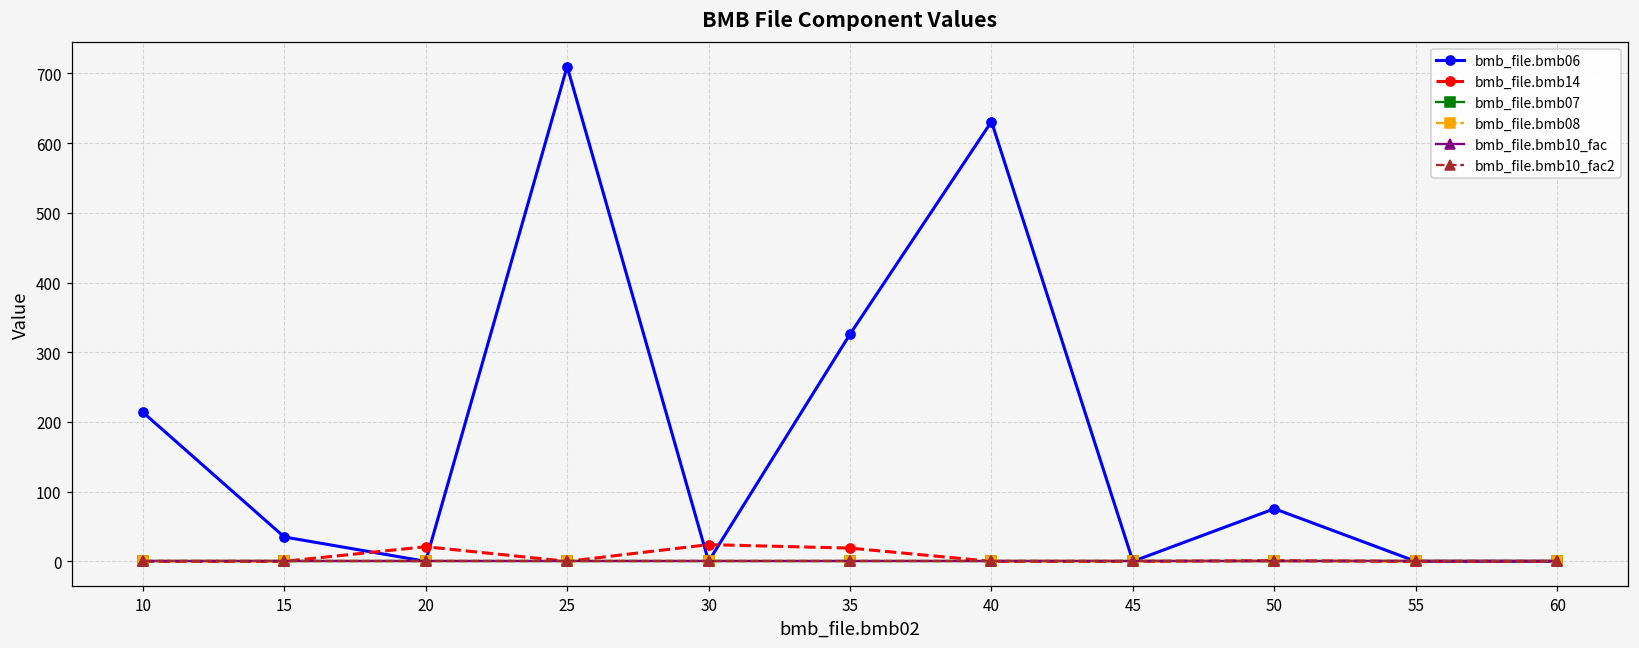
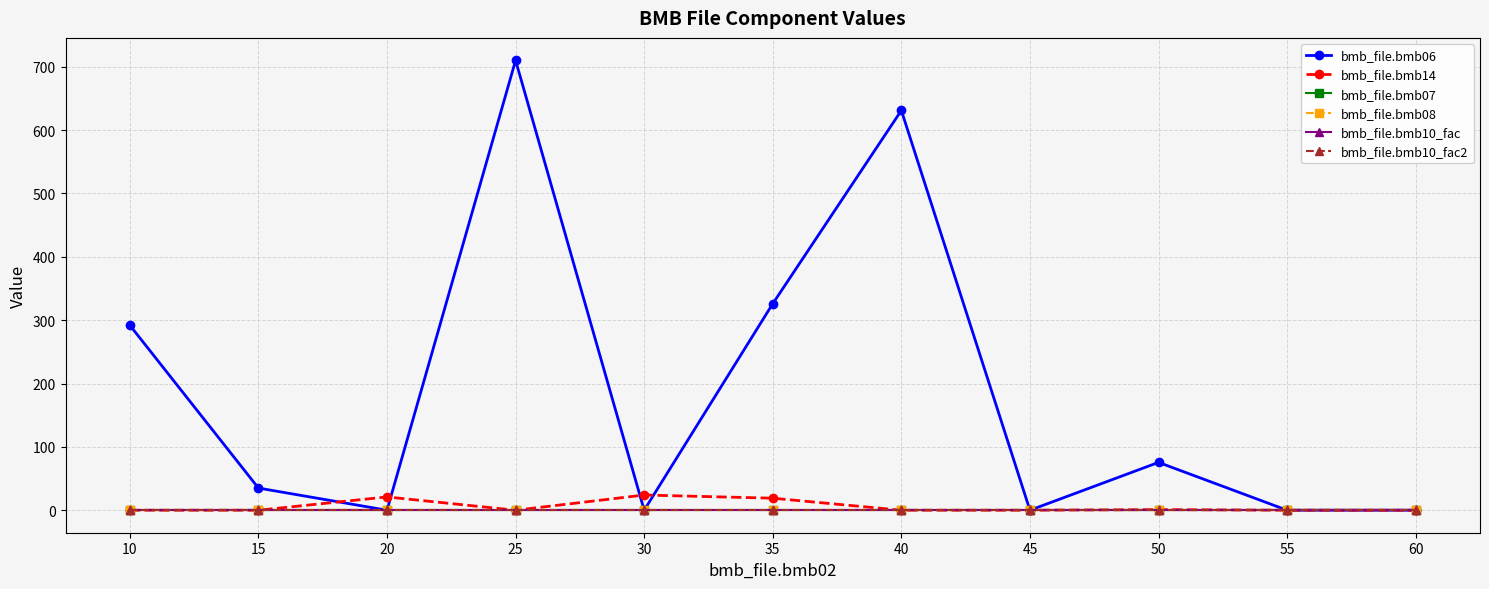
  {
    "bmb_file.bmb06": {
-     "10": 210,
+     "10": 290,
      "15": 40,
      "25": 710,
      "35": 330,
      "40": 630,
      "50": 80
    },
    "bmb_file.bmb14": {
      "20": 20,
      "30": 20,
      "35": 20
    },
    "bmb_file.bmb10_fac2": {
      "35": 0
    }
  }
